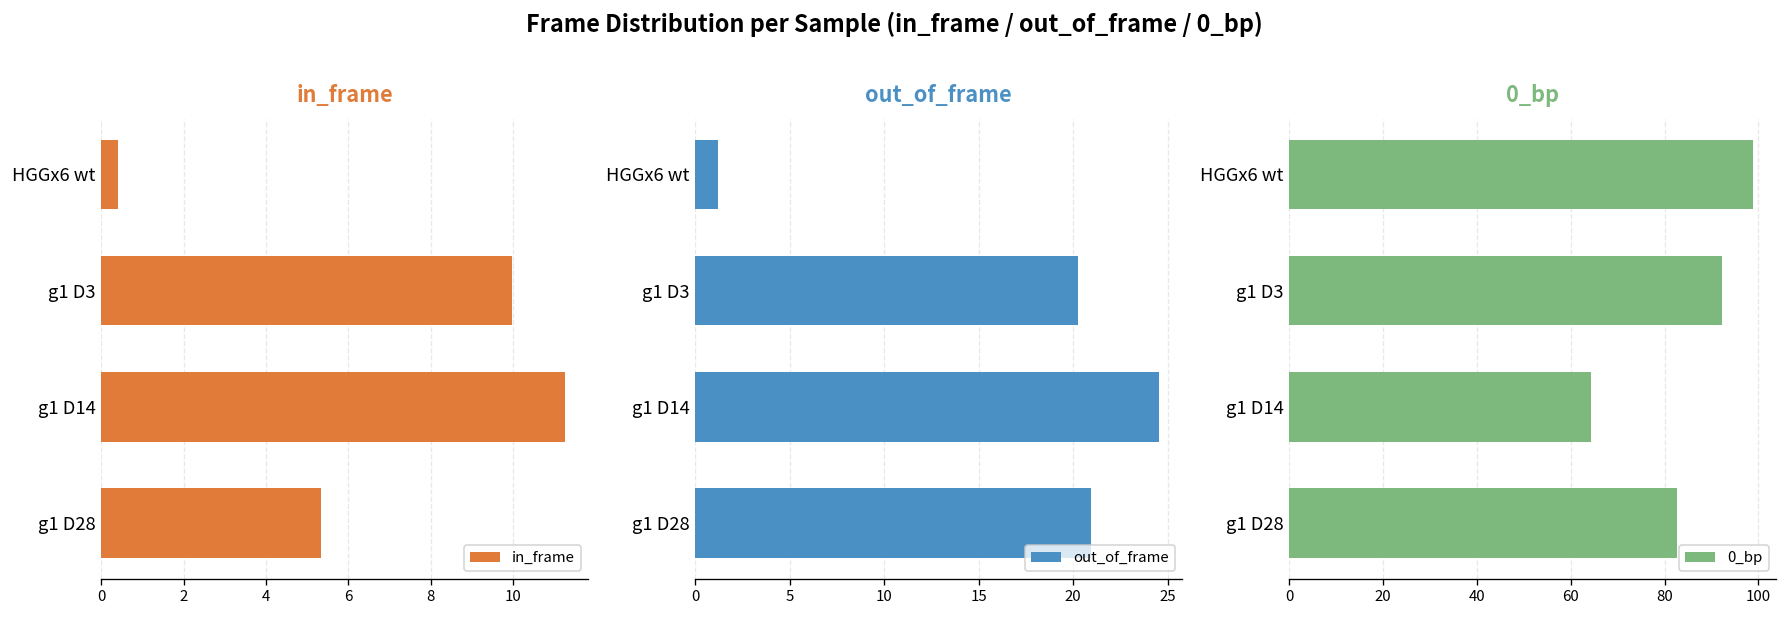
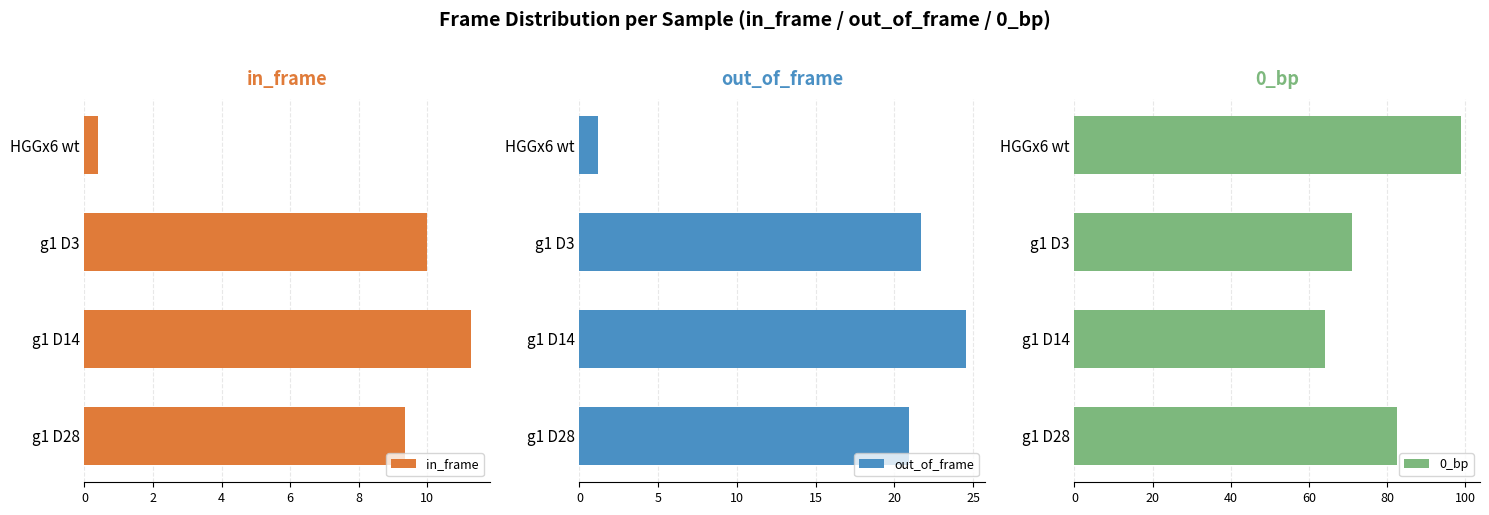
  {
    "in_frame": {
      "HGGx6 wt": 0.4,
      "g1 D3": 10.0,
      "g1 D14": 11.3,
-     "g1 D28": 5.3
+     "g1 D28": 9.3
    },
    "out_of_frame": {
      "HGGx6 wt": 1.2,
-     "g1 D3": 20.3,
+     "g1 D3": 21.7,
      "g1 D14": 24.5,
      "g1 D28": 20.9
    },
    "0_bp": {
      "HGGx6 wt": 99,
-     "g1 D3": 92,
+     "g1 D3": 71,
      "g1 D14": 64,
      "g1 D28": 83
    }
  }
